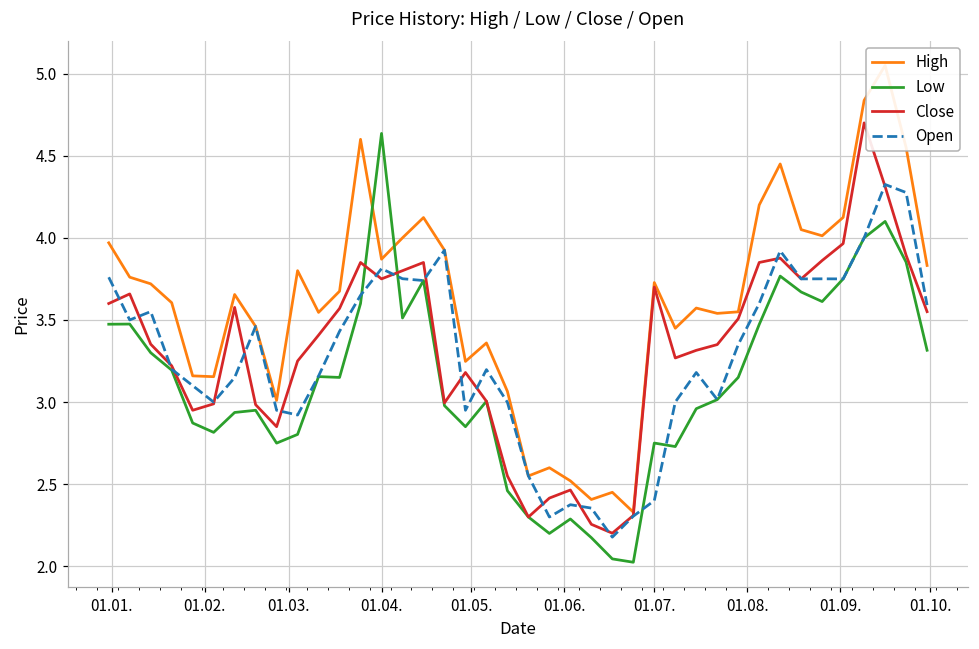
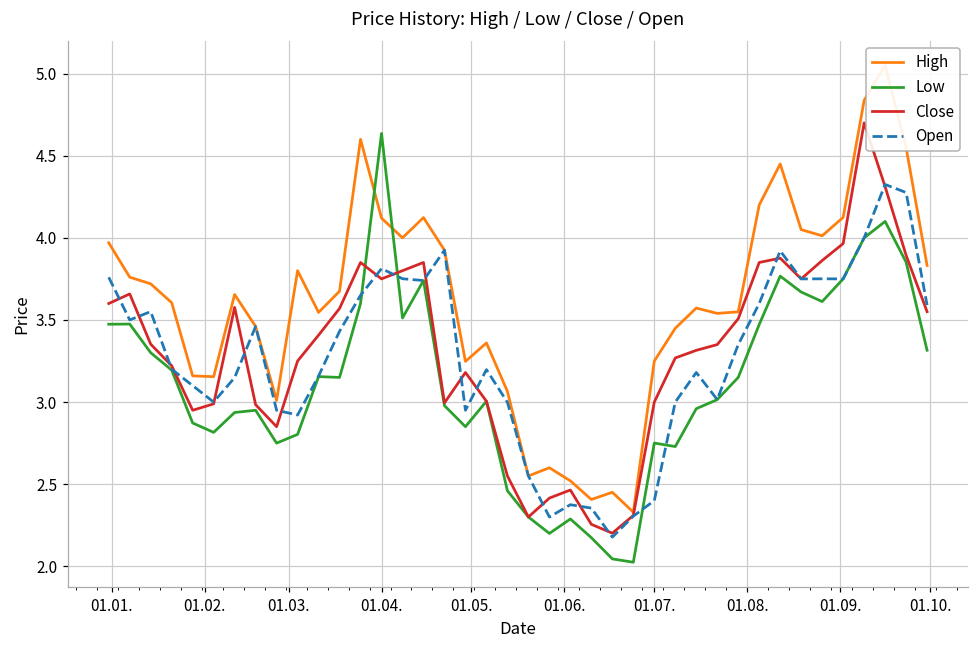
  {
    "High": {
-     "01.04.": 3.87,
-     "01.07.": 3.73
+     "01.04.": 4.12,
+     "01.07.": 3.25
    },
    "Low": {
      "01.04.": 4.64,
      "01.07.": 2.75
    },
    "Close": {
      "01.04.": 3.75,
-     "01.07.": 3.7
+     "01.07.": 3.0
    },
    "Open": {
      "01.04.": 3.81,
      "01.07.": 2.40
    }
  }
